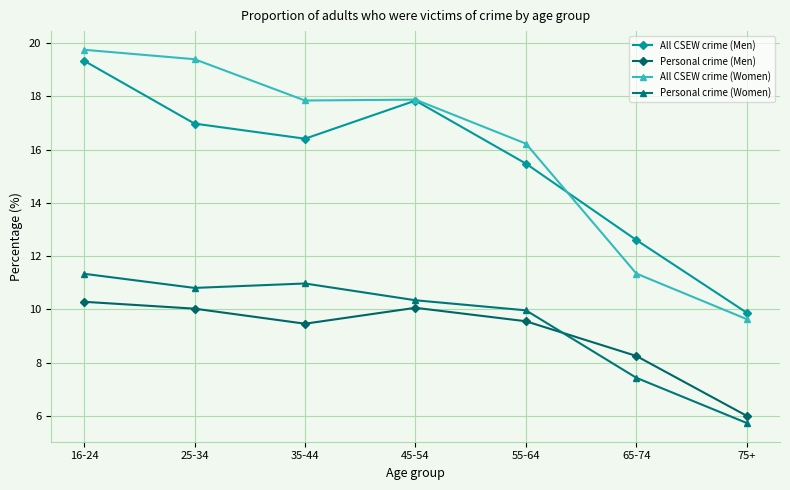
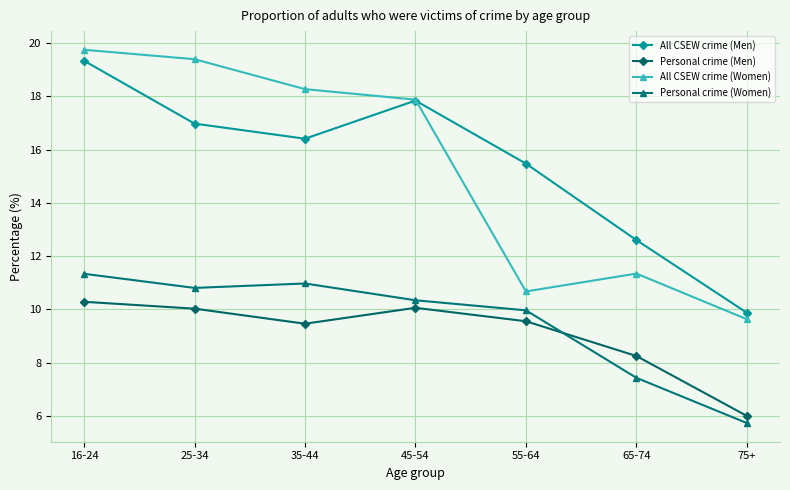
  {
    "All CSEW crime (Women)": {
      "16-24": 19.8,
      "25-34": 19.4,
-     "35-44": 17.8,
-     "55-64": 16.2,
+     "35-44": 18.3,
+     "55-64": 10.7,
      "65-74": 11.3,
      "75+": 9.6
    }
  }
